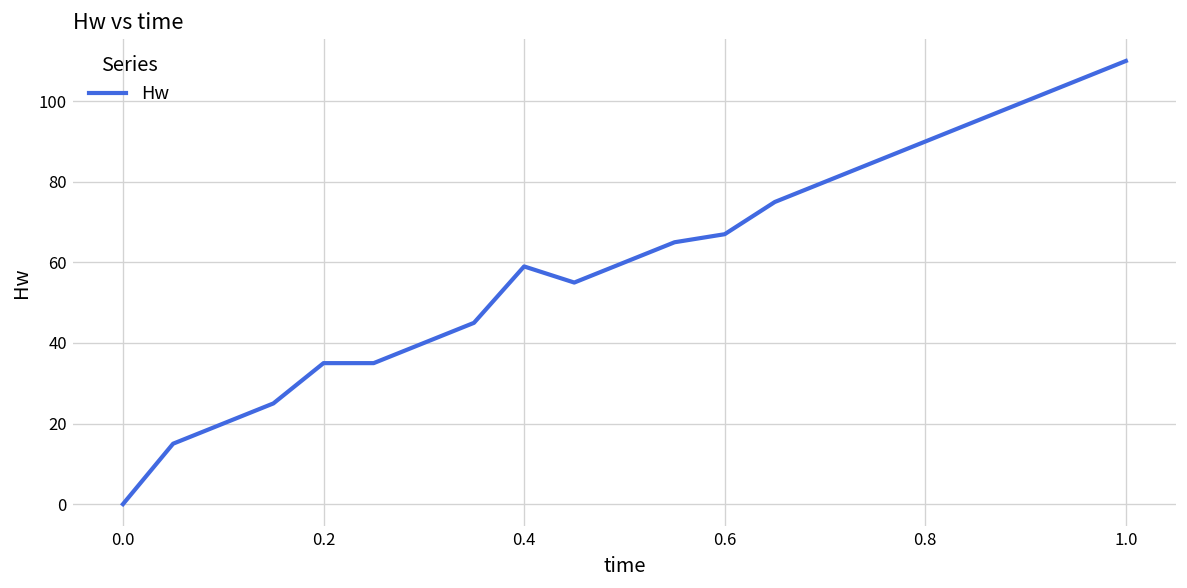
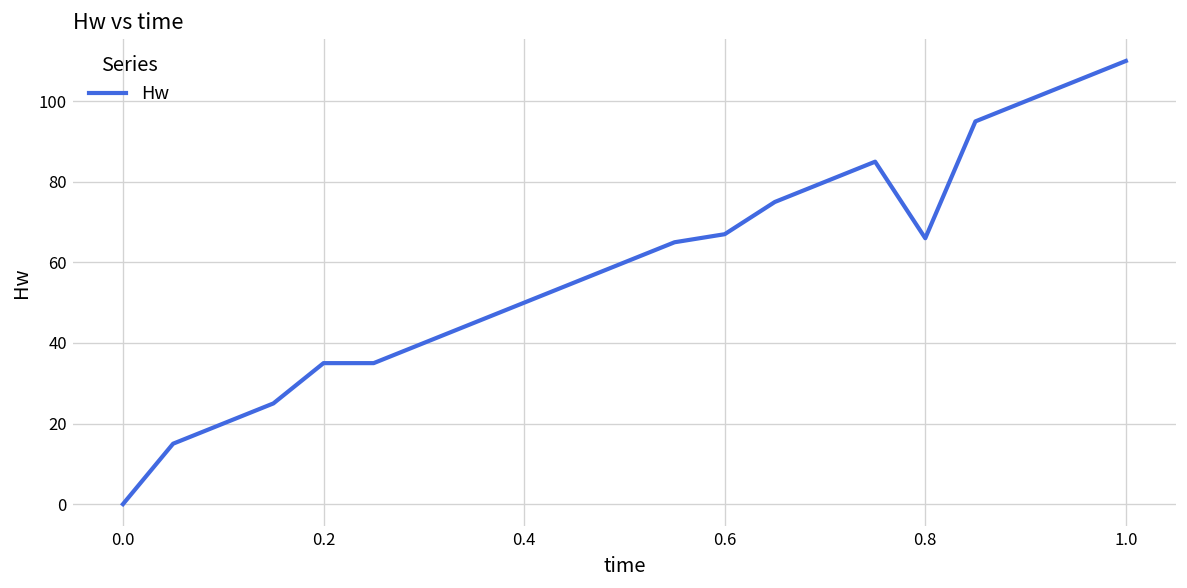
  {
    "0.0": 0,
    "0.2": 35,
-   "0.4": 59,
+   "0.4": 50,
    "0.6": 67,
-   "0.8": 90,
+   "0.8": 66,
    "1.0": 110
  }
